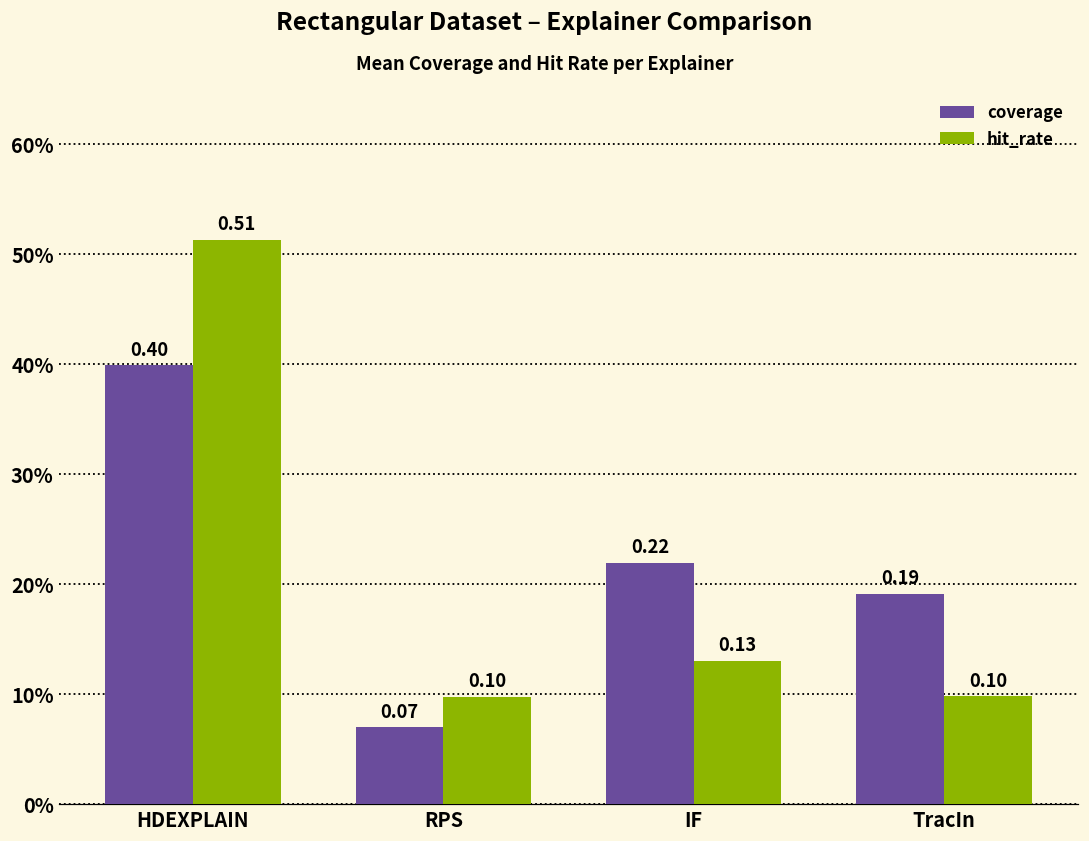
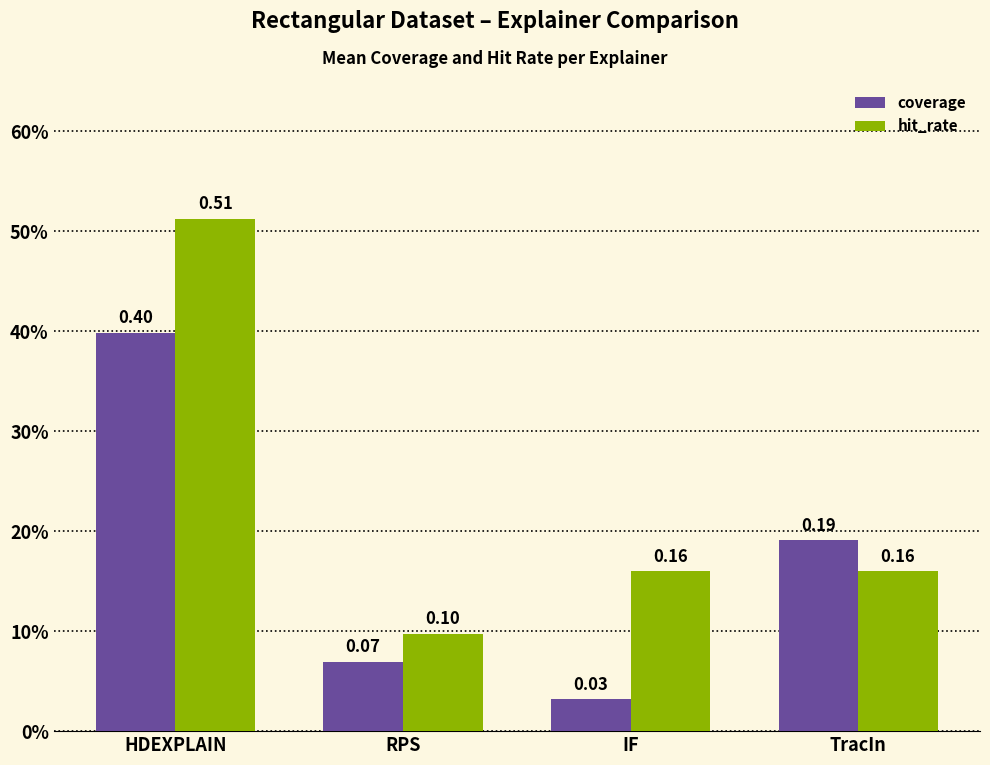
  {
    "coverage": {
      "HDEXPLAIN": 0.40,
      "RPS": 0.07,
-     "IF": 0.22,
+     "IF": 0.03,
      "TracIn": 0.19
    },
    "hit_rate": {
      "HDEXPLAIN": 0.51,
      "RPS": 0.10,
-     "IF": 0.13,
-     "TracIn": 0.10
+     "IF": 0.16,
+     "TracIn": 0.16
    }
  }
